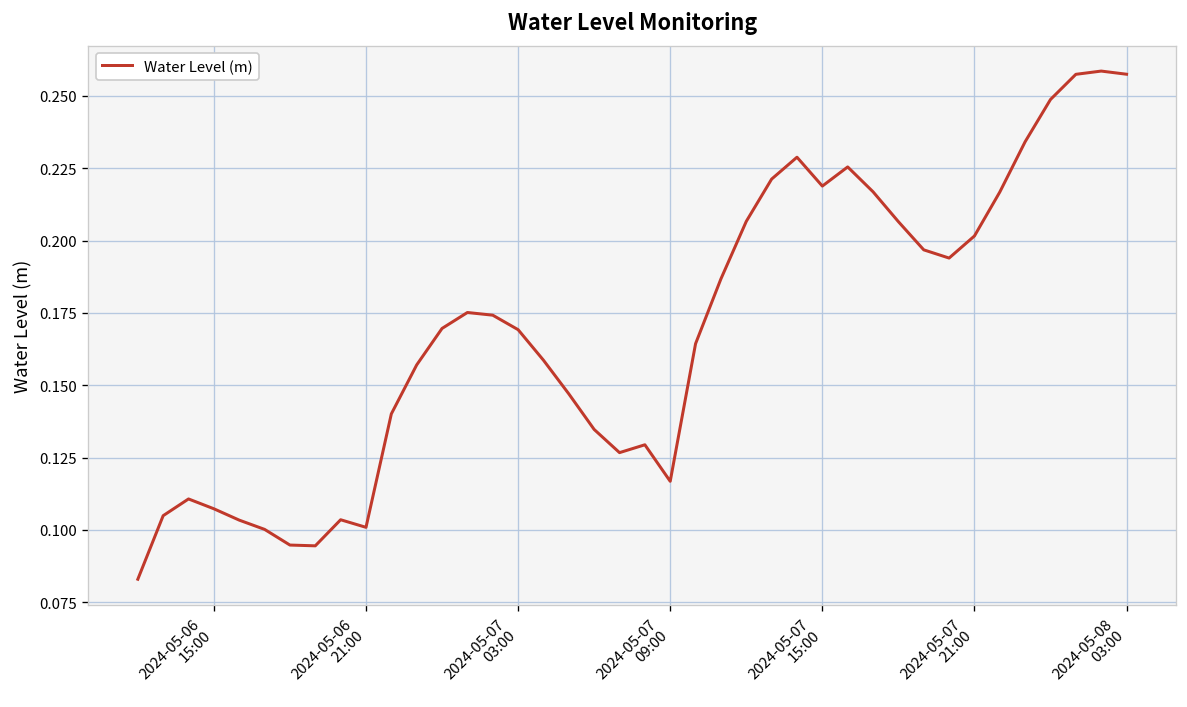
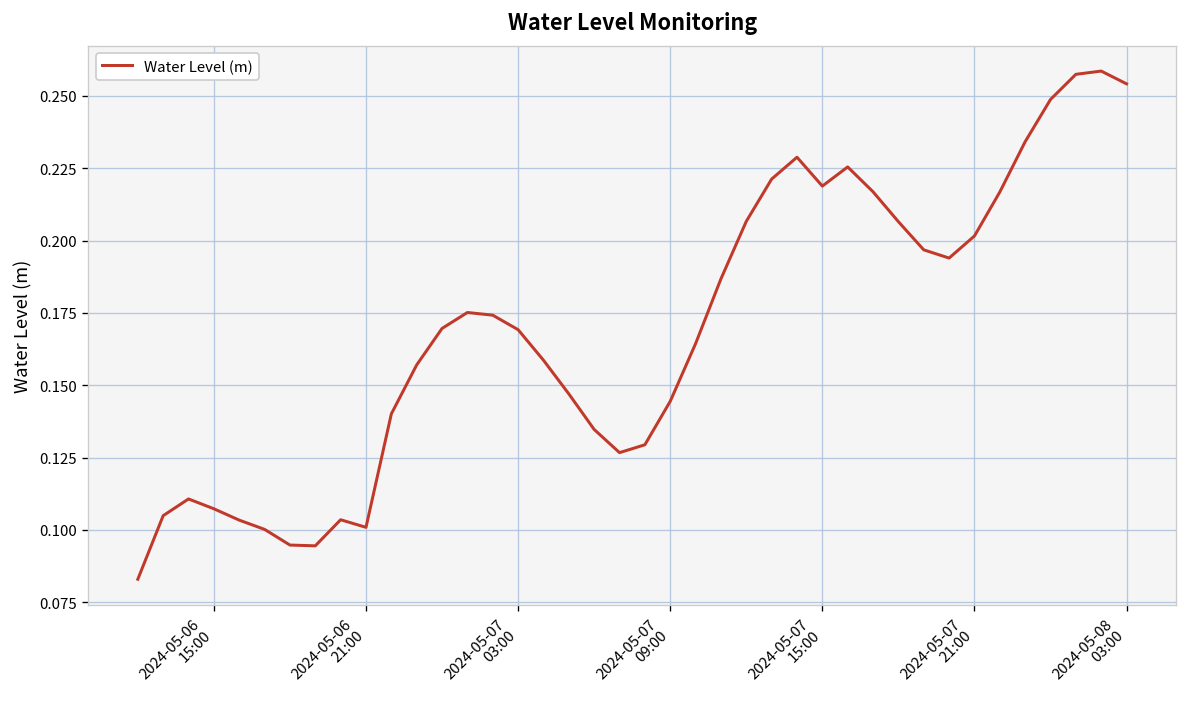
  {
    "2024-05-06 15:00": 0.107,
    "2024-05-06 21:00": 0.101,
    "2024-05-07 03:00": 0.169,
-   "2024-05-07 09:00": 0.117,
+   "2024-05-07 09:00": 0.144,
    "2024-05-07 15:00": 0.219,
    "2024-05-07 21:00": 0.202,
-   "2024-05-08 03:00": 0.257
+   "2024-05-08 03:00": 0.254
  }
